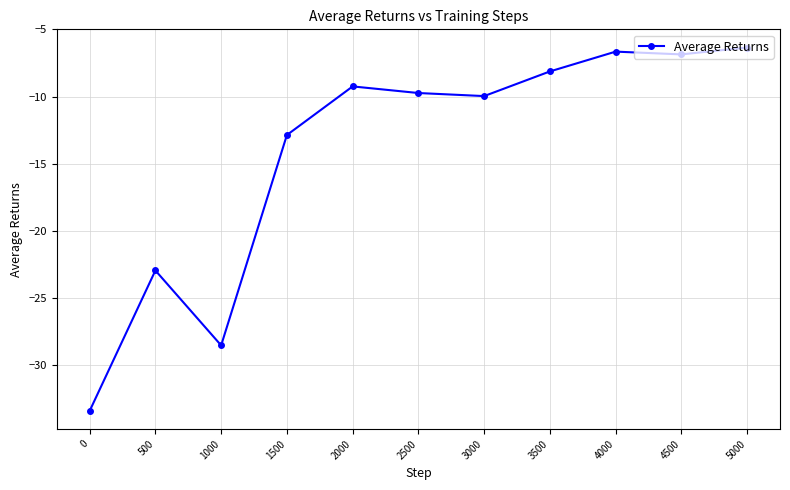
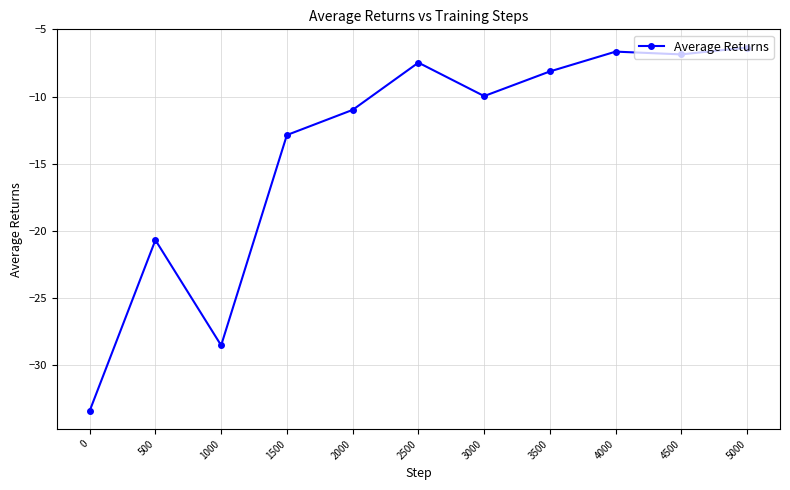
  {
    "0": -33.4,
-   "500": -22.9,
+   "500": -20.7,
    "1000": -28.5,
    "1500": -12.9,
-   "2000": -9.2,
-   "2500": -9.7,
+   "2000": -11.0,
+   "2500": -7.5,
    "3000": -10.0,
    "3500": -8.1,
    "4000": -6.7
  }
